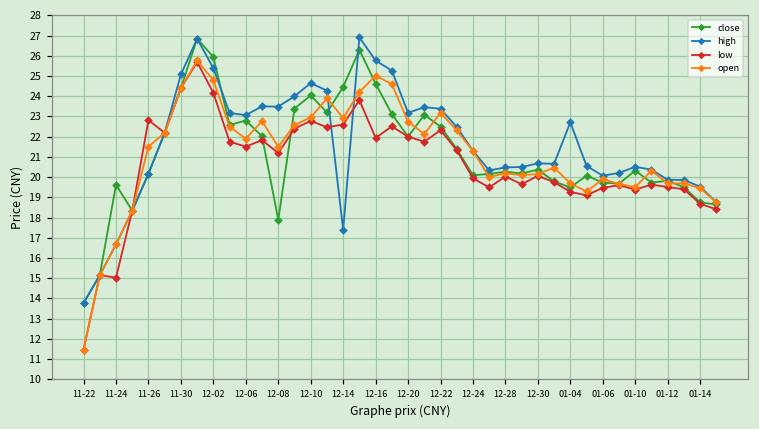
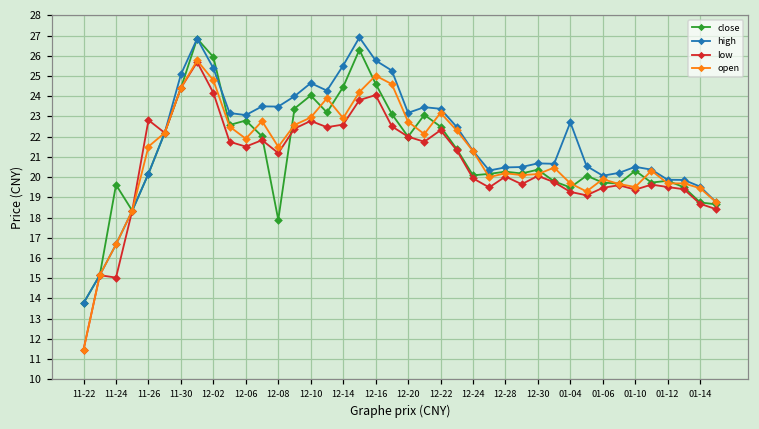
  {
    "close": {
      "11-24": 19.6,
      "12-02": 25.9,
      "12-06": 22.8,
      "12-08": 17.9,
      "12-10": 24.0,
      "12-14": 24.5,
      "12-16": 24.6,
      "12-22": 22.5,
      "12-24": 20.1,
      "12-30": 20.4,
      "01-04": 19.5,
      "01-06": 19.7,
      "01-10": 20.3
    },
    "high": {
      "11-30": 25.1,
      "12-02": 25.4,
      "12-06": 23.1,
      "12-08": 23.5,
      "12-10": 24.7,
-     "12-14": 17.4,
+     "12-14": 25.5,
      "12-16": 25.8,
      "12-20": 23.2,
      "12-22": 23.4,
      "12-28": 20.5,
      "12-30": 20.7,
      "01-04": 22.7,
      "01-06": 20.1,
      "01-10": 20.5
    },
    "low": {
      "11-24": 15.0,
      "11-26": 22.8,
      "12-02": 24.2,
      "12-06": 21.5,
      "12-08": 21.2,
      "12-10": 22.8,
      "12-14": 22.6,
-     "12-16": 21.9,
+     "12-16": 24.1,
      "12-22": 22.3,
      "12-24": 19.9,
      "12-28": 20.0,
      "01-04": 19.3,
      "01-06": 19.5,
      "01-12": 19.5
    },
    "open": {
      "11-26": 21.5,
      "12-02": 24.8,
      "12-06": 21.9,
      "12-08": 21.5,
      "12-10": 23.0,
      "12-14": 22.9,
      "12-16": 25.0,
      "12-20": 22.7,
      "12-22": 23.2,
      "01-04": 19.7,
      "01-06": 19.9
    }
  }
